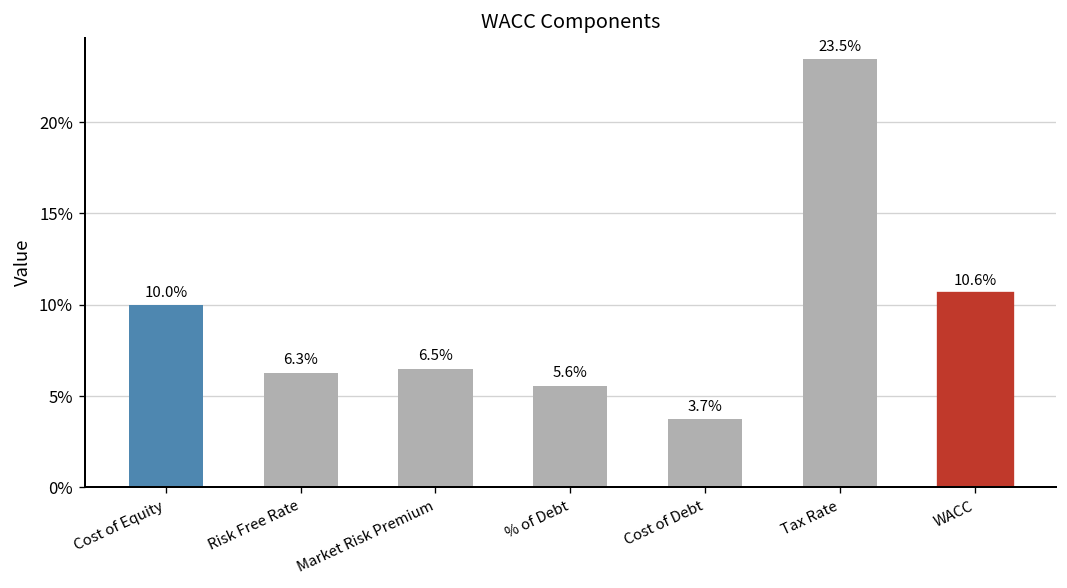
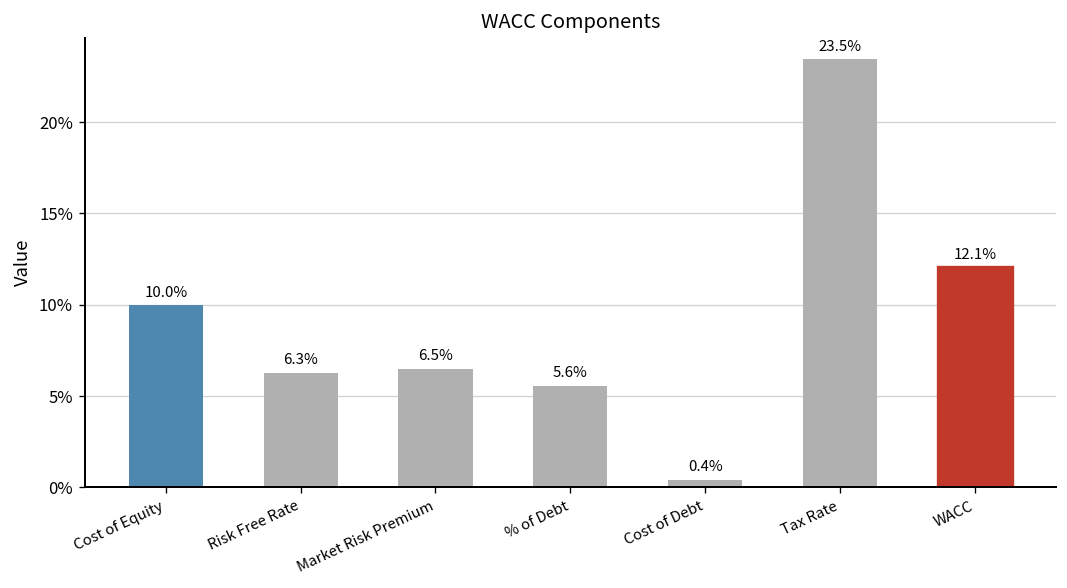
  {
    "Cost of Equity": "10.0%",
    "Risk Free Rate": "6.3%",
    "Market Risk Premium": "6.5%",
    "% of Debt": "5.6%",
-   "Cost of Debt": "3.7%",
+   "Cost of Debt": "0.4%",
    "Tax Rate": "23.5%",
-   "WACC": "10.6%"
+   "WACC": "12.1%"
  }
